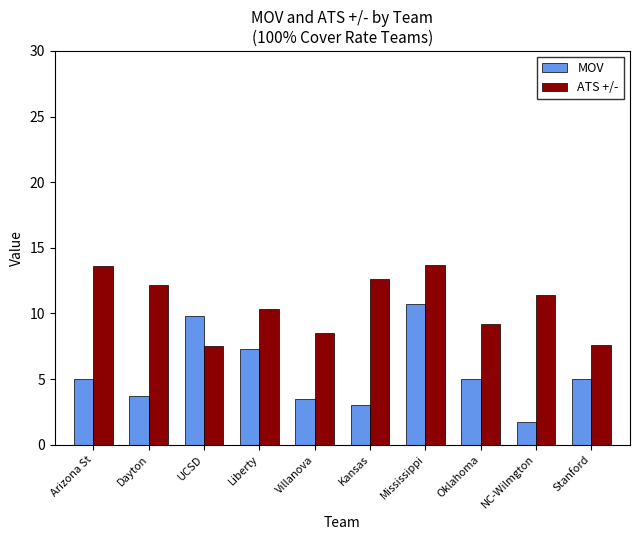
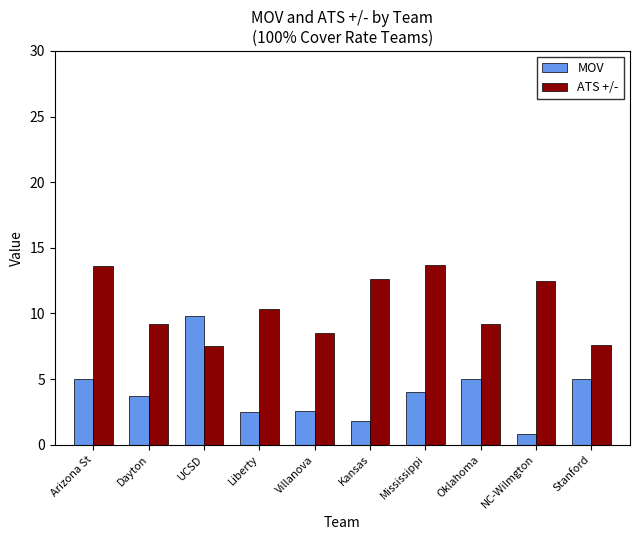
  {
    "MOV": {
      "Arizona St": 5.0,
      "Dayton": 3.7,
      "UCSD": 9.8,
-     "Liberty": 7.3,
-     "Villanova": 3.5,
-     "Kansas": 3.0,
-     "Mississippi": 10.7,
+     "Liberty": 2.5,
+     "Villanova": 2.6,
+     "Kansas": 1.8,
+     "Mississippi": 4.0,
      "Oklahoma": 5.0,
-     "NC-Wilmgton": 1.7,
+     "NC-Wilmgton": 0.8,
      "Stanford": 5.0
    },
    "ATS +/-": {
      "Arizona St": 13.6,
-     "Dayton": 12.2,
+     "Dayton": 9.2,
      "UCSD": 7.5,
      "Liberty": 10.3,
      "Villanova": 8.5,
      "Kansas": 12.6,
      "Mississippi": 13.7,
      "Oklahoma": 9.2,
-     "NC-Wilmgton": 11.4,
+     "NC-Wilmgton": 12.5,
      "Stanford": 7.6
    }
  }
